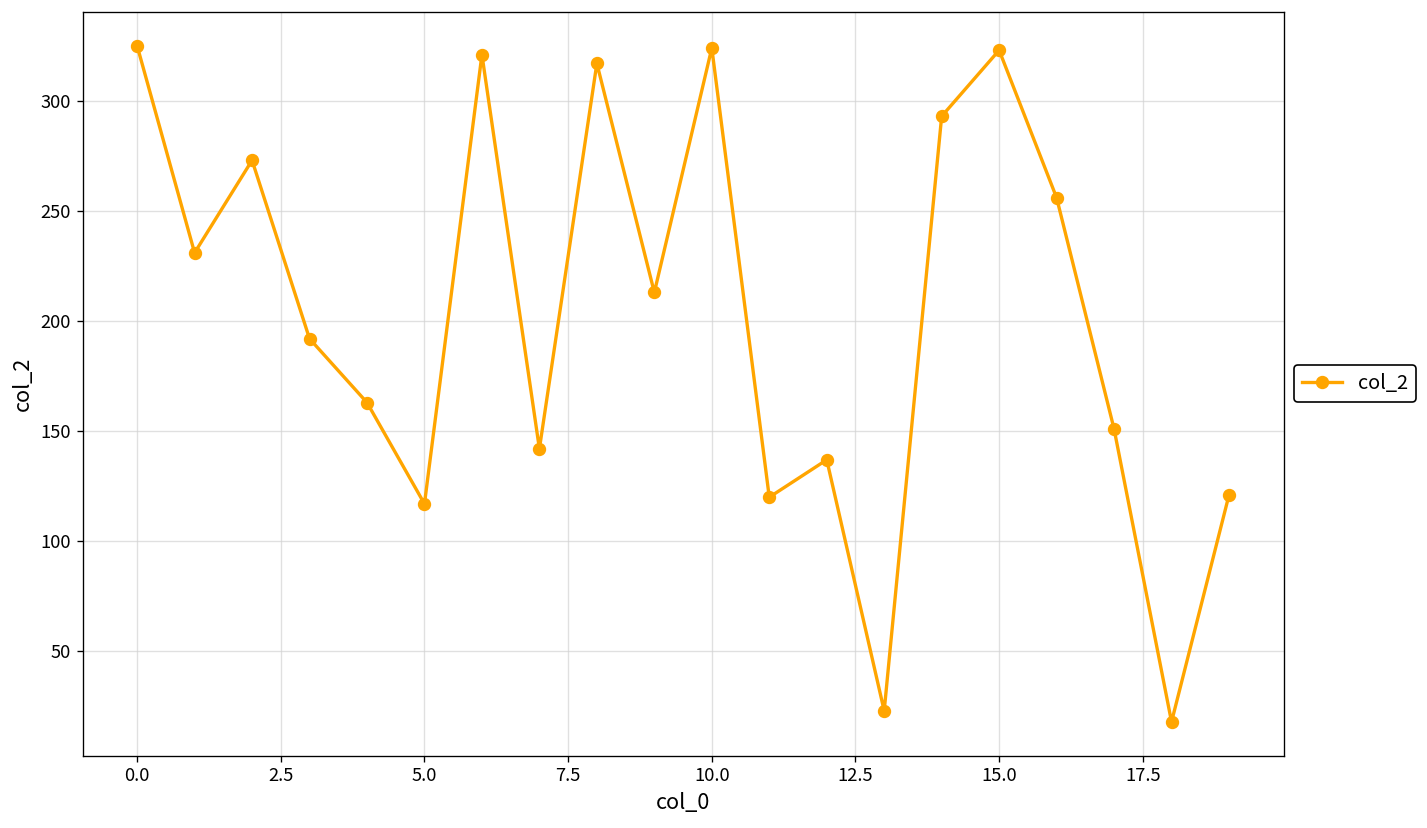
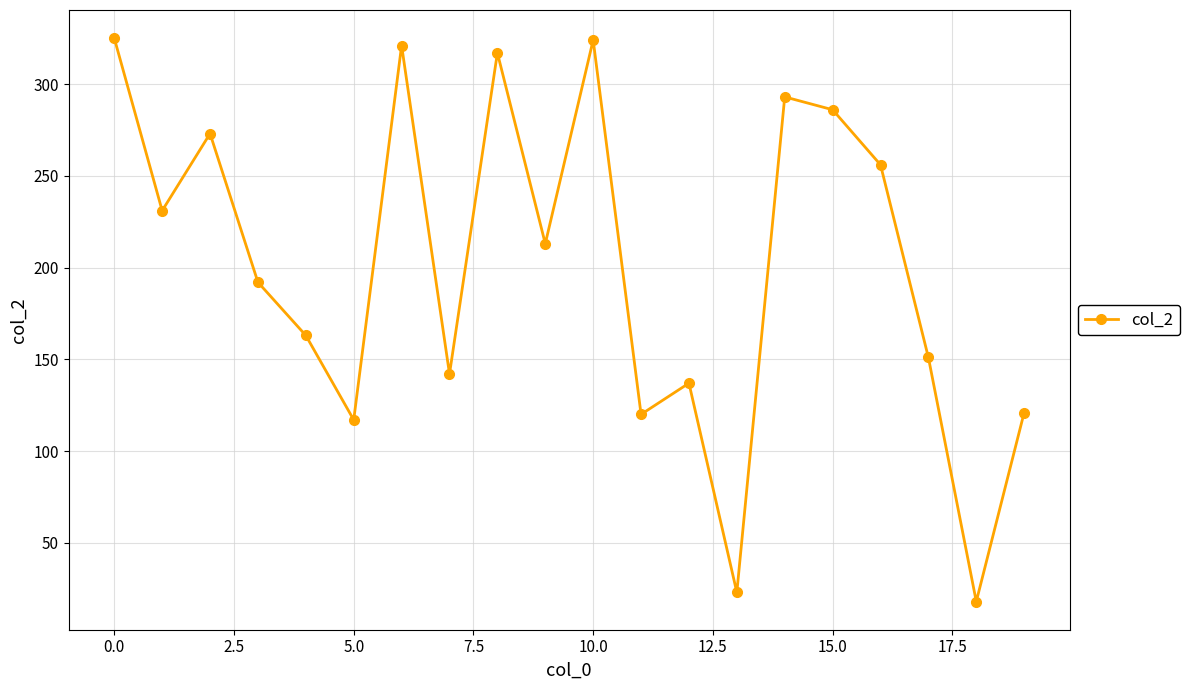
  {
    "0.0": 325,
    "5.0": 117,
    "10.0": 324,
-   "15.0": 323
+   "15.0": 286
  }
